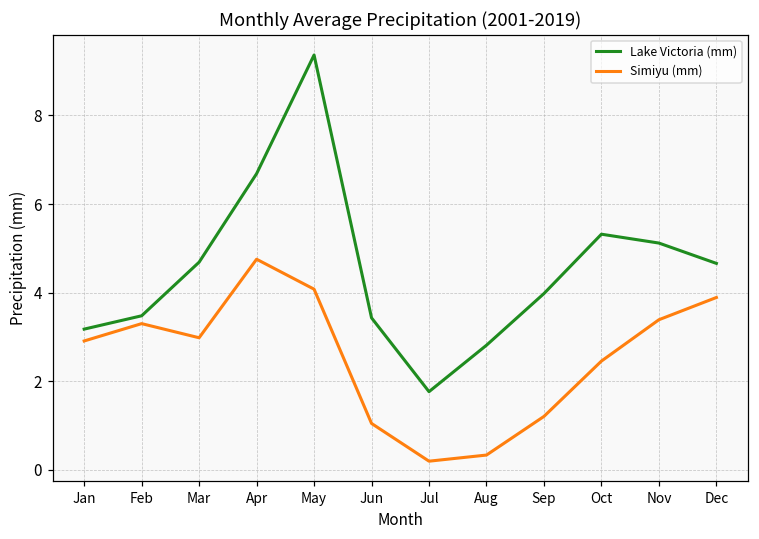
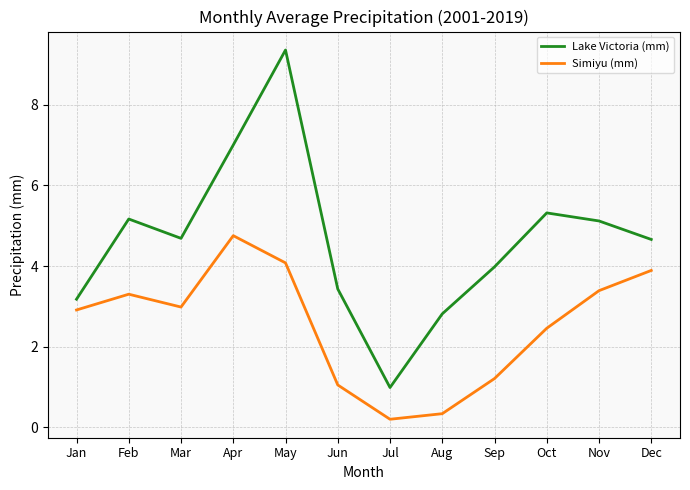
  {
    "Lake Victoria (mm)": {
      "Jan": 3.2,
-     "Feb": 3.5,
+     "Feb": 5.2,
      "Mar": 4.7,
-     "Apr": 6.7,
+     "Apr": 7.0,
      "May": 9.4,
      "Jun": 3.4,
-     "Jul": 1.8,
+     "Jul": 1.0,
      "Aug": 2.8,
      "Sep": 4.0,
      "Oct": 5.3,
      "Nov": 5.1,
      "Dec": 4.7
    },
    "Simiyu (mm)": {
      "Jan": 2.9,
      "Feb": 3.3,
      "Mar": 3.0,
      "Apr": 4.8,
      "May": 4.1,
      "Jun": 1.0,
      "Jul": 0.2,
      "Aug": 0.3,
      "Sep": 1.2,
      "Oct": 2.5,
      "Nov": 3.4,
      "Dec": 3.9
    }
  }
